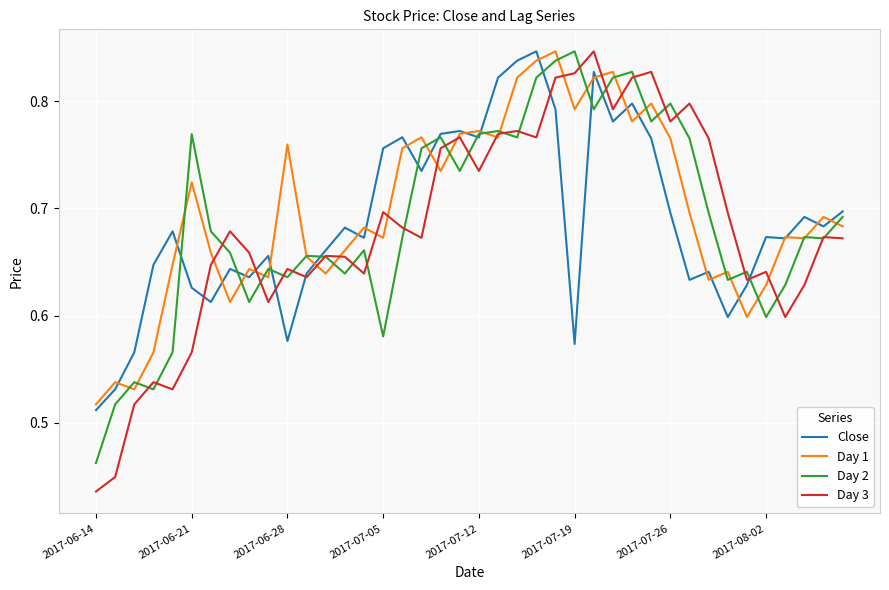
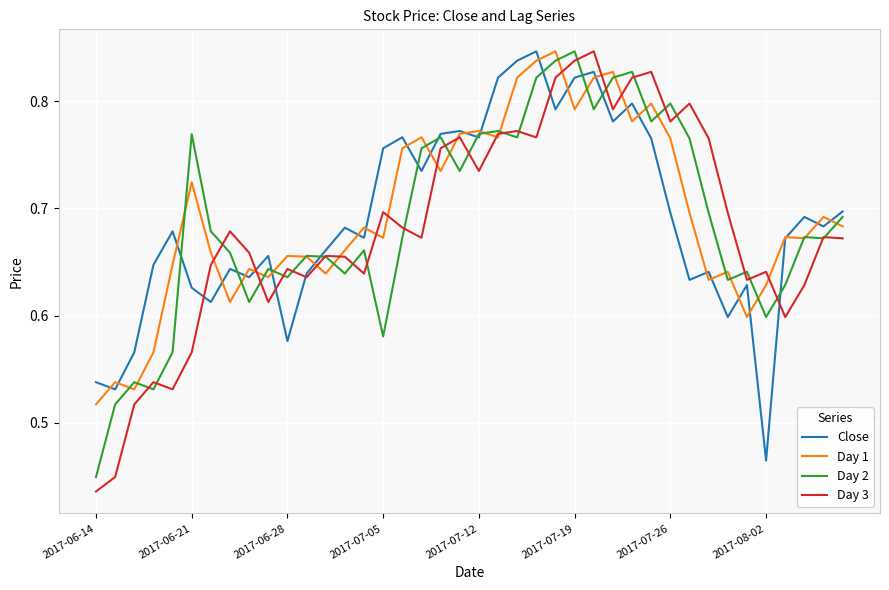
  {
    "Close": {
-     "2017-06-14": 0.512,
+     "2017-06-14": 0.538,
      "2017-06-21": 0.626,
      "2017-06-28": 0.576,
      "2017-07-05": 0.756,
      "2017-07-12": 0.766,
-     "2017-07-19": 0.573,
+     "2017-07-19": 0.822,
      "2017-07-26": 0.696,
-     "2017-08-02": 0.673
+     "2017-08-02": 0.465
    },
    "Day 1": {
      "2017-06-14": 0.517,
      "2017-06-21": 0.724,
-     "2017-06-28": 0.759,
+     "2017-06-28": 0.656,
      "2017-07-05": 0.672,
      "2017-07-12": 0.772,
      "2017-07-19": 0.792,
      "2017-07-26": 0.765,
      "2017-08-02": 0.628
    },
    "Day 2": {
-     "2017-06-14": 0.463,
+     "2017-06-14": 0.450,
      "2017-06-21": 0.769,
      "2017-06-28": 0.636,
      "2017-07-05": 0.581,
      "2017-07-12": 0.769,
      "2017-07-19": 0.846,
      "2017-07-26": 0.798,
      "2017-08-02": 0.599
    },
    "Day 3": {
      "2017-06-14": 0.436,
      "2017-06-21": 0.566,
      "2017-06-28": 0.643,
      "2017-07-05": 0.696,
      "2017-07-12": 0.735,
-     "2017-07-19": 0.826,
+     "2017-07-19": 0.838,
      "2017-07-26": 0.781,
      "2017-08-02": 0.641
    }
  }
